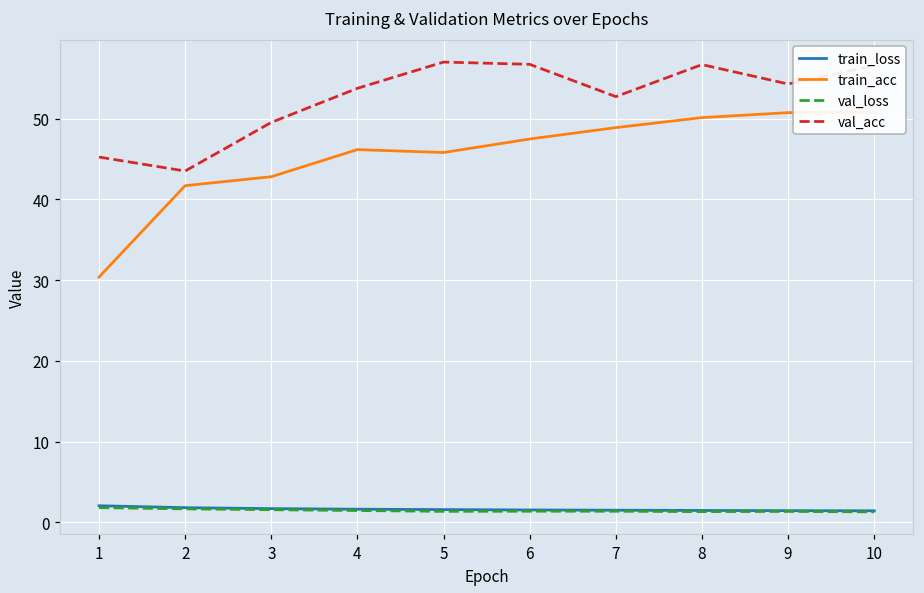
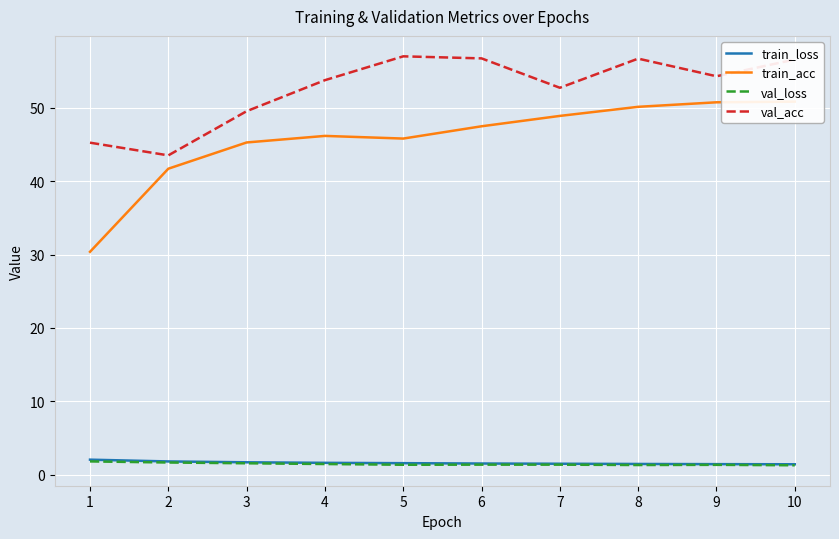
  {
    "train_acc": {
      "1": 30,
      "2": 42,
-     "3": 43,
+     "3": 45,
      "4": 46,
      "5": 46,
      "6": 47,
      "7": 49,
      "8": 50,
      "9": 51
    },
    "val_acc": {
      "1": 45,
      "2": 44,
      "3": 50,
      "4": 54,
      "5": 57,
      "6": 57,
      "7": 53,
      "8": 57,
      "9": 54
    }
  }
